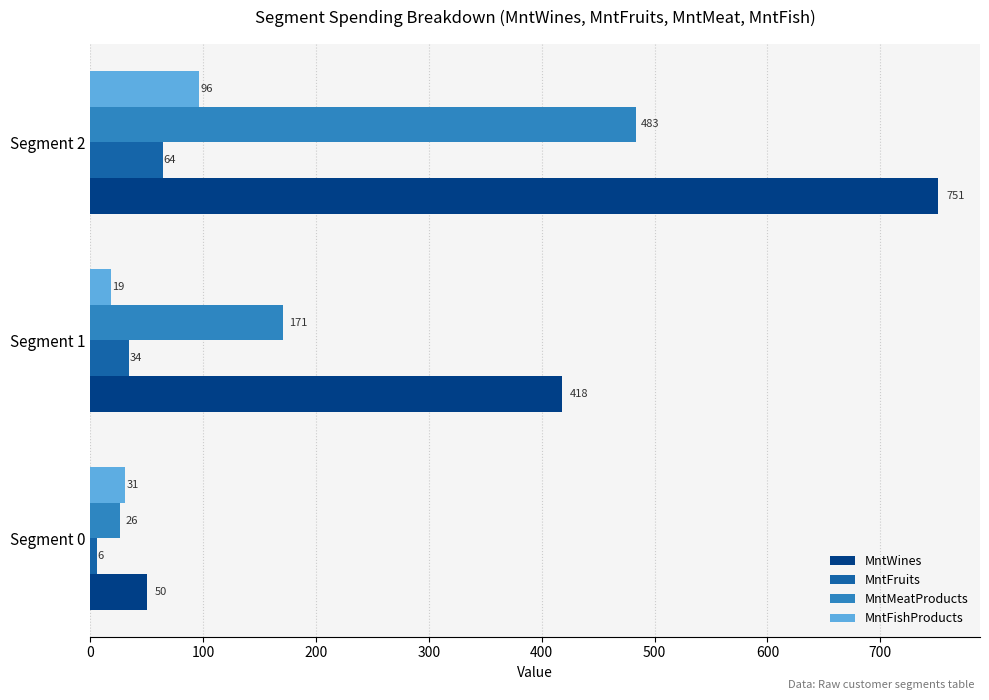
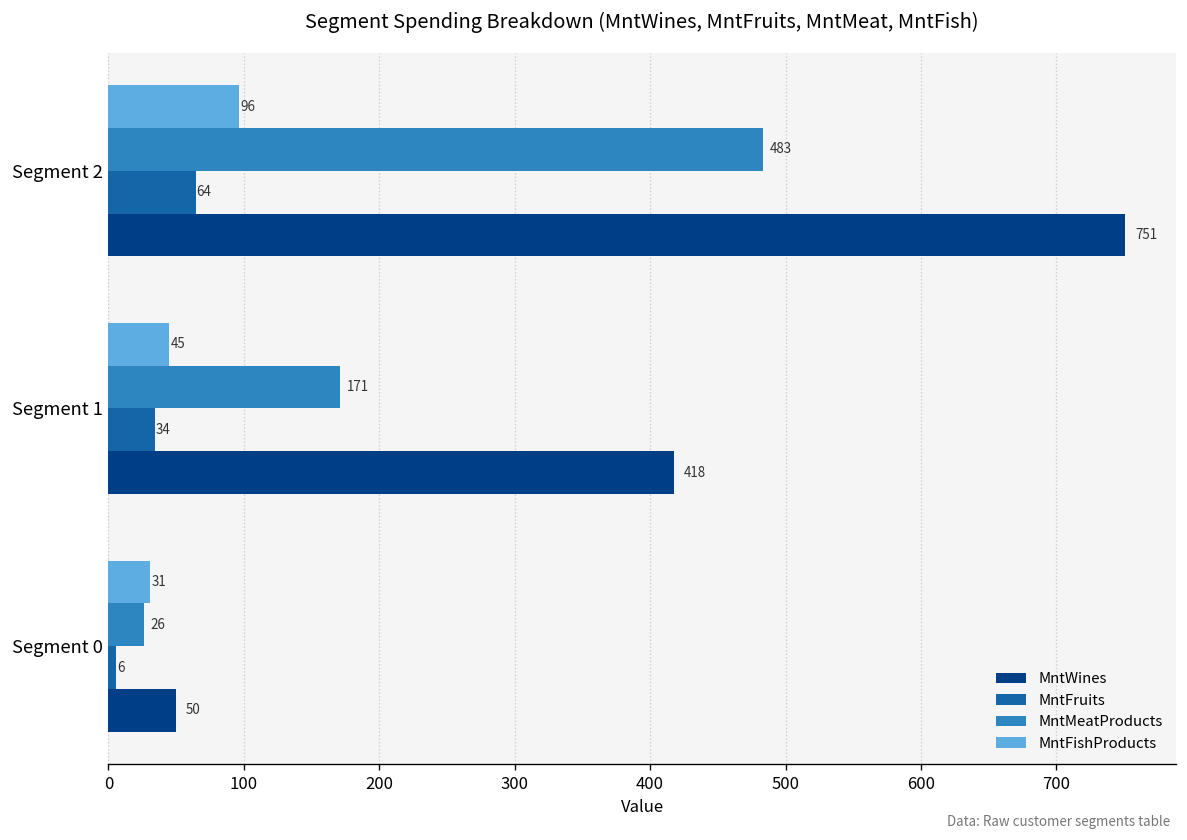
  {
    "MntFishProducts": {
      "Segment 2": 96,
-     "Segment 1": 19,
+     "Segment 1": 45,
      "Segment 0": 31
    }
  }
